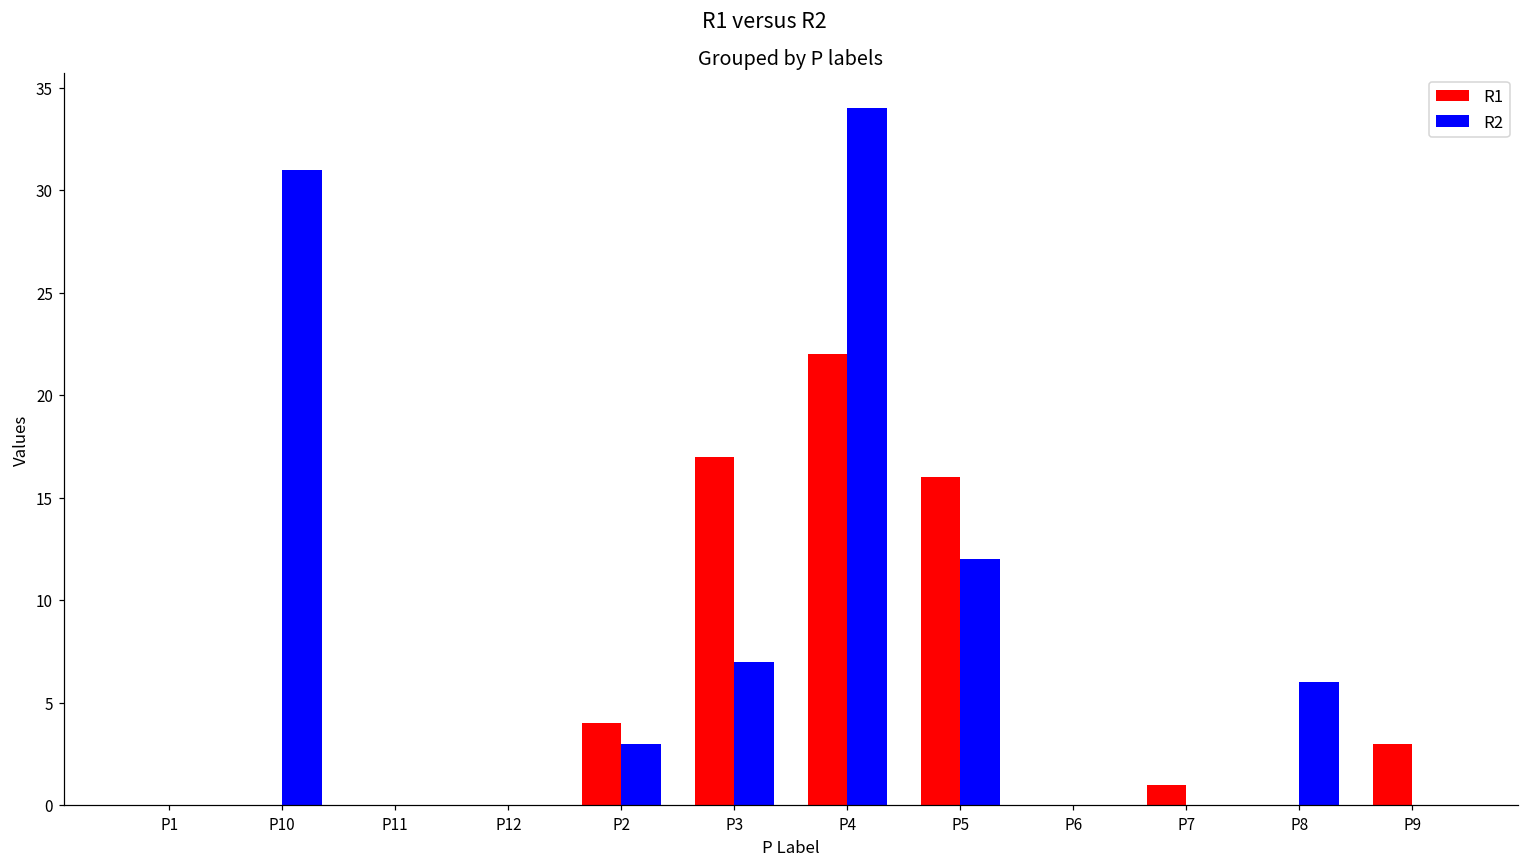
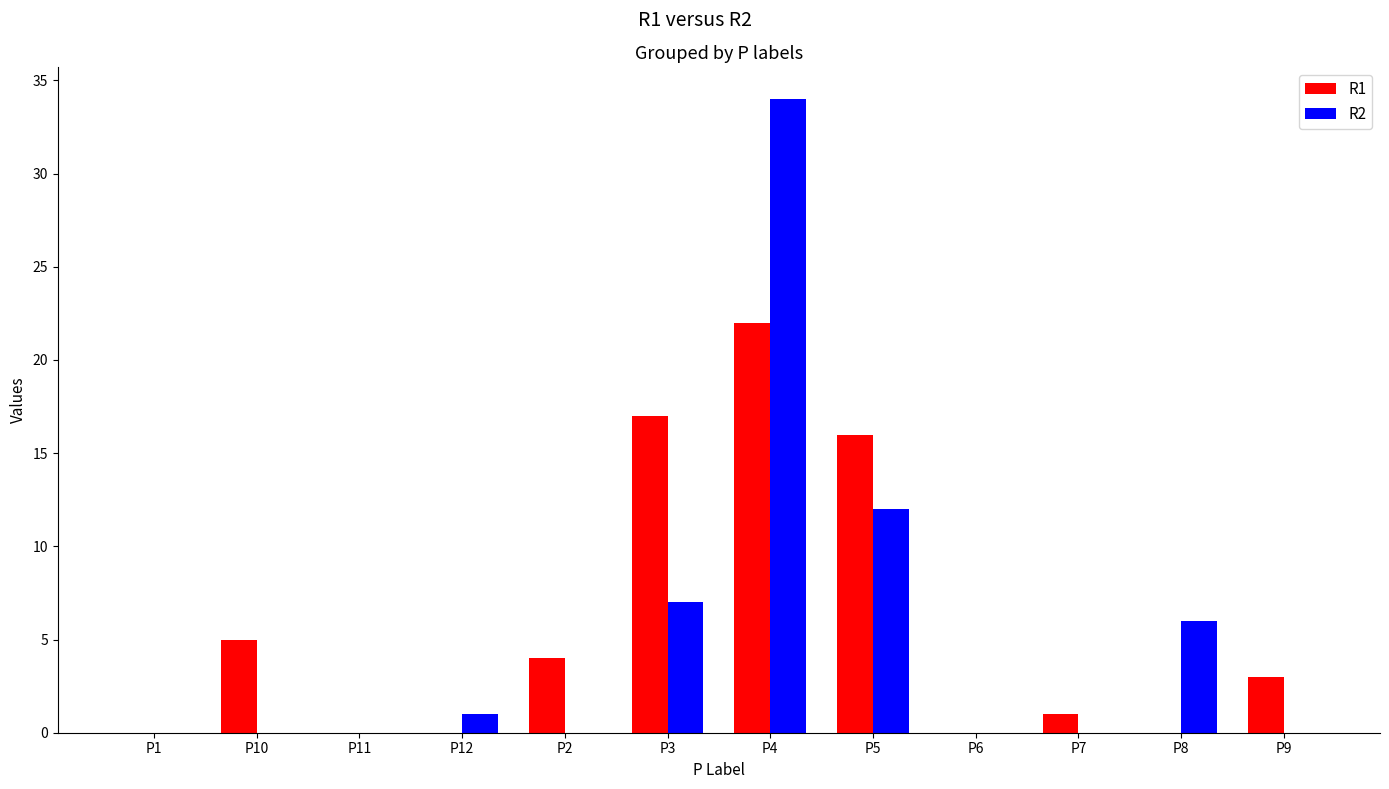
  {
    "R1": {
      "P1": 0,
-     "P10": 0,
+     "P10": 5,
      "P11": 0,
      "P12": 0,
      "P2": 4,
      "P3": 17,
      "P4": 22,
      "P5": 16,
      "P6": 0,
      "P7": 1,
      "P8": 0,
      "P9": 3
    },
    "R2": {
      "P1": 0,
-     "P10": 31,
+     "P10": 0,
      "P11": 0,
-     "P12": 0,
-     "P2": 3,
+     "P12": 1,
+     "P2": 0,
      "P3": 7,
      "P4": 34,
      "P5": 12,
      "P6": 0,
      "P7": 0,
      "P8": 6,
      "P9": 0
    }
  }
